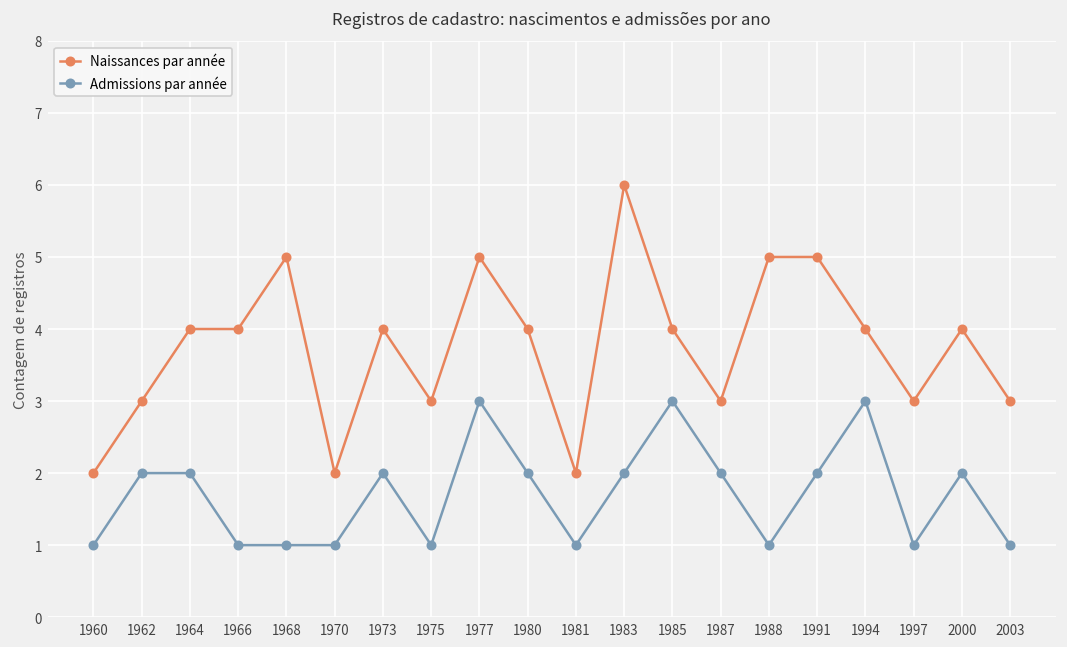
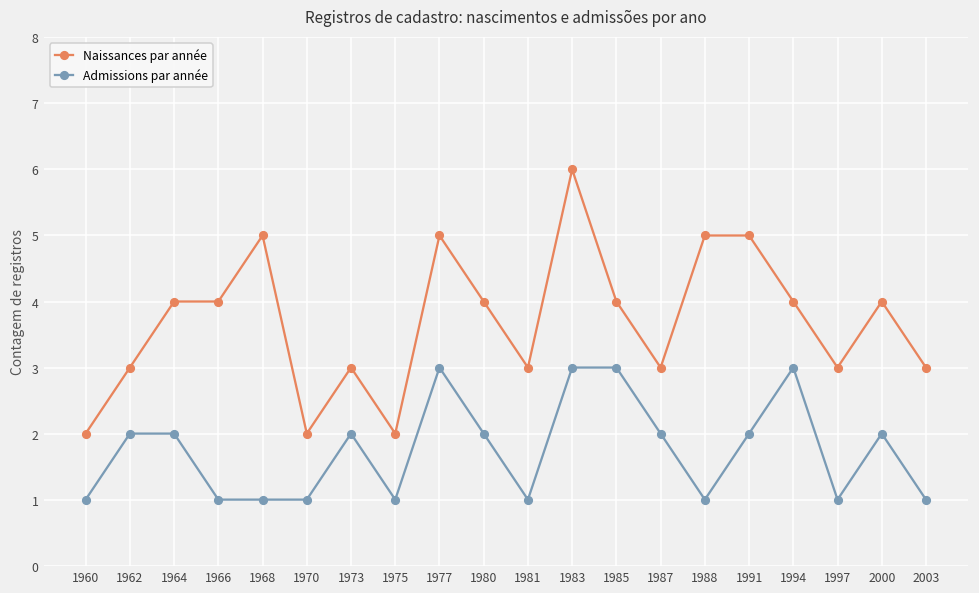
  {
    "Naissances par année": {
      "1960": 2,
      "1962": 3,
      "1964": 4,
      "1966": 4,
      "1968": 5,
      "1970": 2,
-     "1973": 4,
-     "1975": 3,
+     "1973": 3,
+     "1975": 2,
      "1977": 5,
      "1980": 4,
-     "1981": 2,
+     "1981": 3,
      "1983": 6,
      "1985": 4,
      "1987": 3,
      "1988": 5,
      "1991": 5,
      "1994": 4,
      "1997": 3,
      "2000": 4,
      "2003": 3
    },
    "Admissions par année": {
      "1960": 1,
      "1962": 2,
      "1964": 2,
      "1966": 1,
      "1968": 1,
      "1970": 1,
      "1973": 2,
      "1975": 1,
      "1977": 3,
      "1980": 2,
      "1981": 1,
-     "1983": 2,
+     "1983": 3,
      "1985": 3,
      "1987": 2,
      "1988": 1,
      "1991": 2,
      "1994": 3,
      "1997": 1,
      "2000": 2,
      "2003": 1
    }
  }
